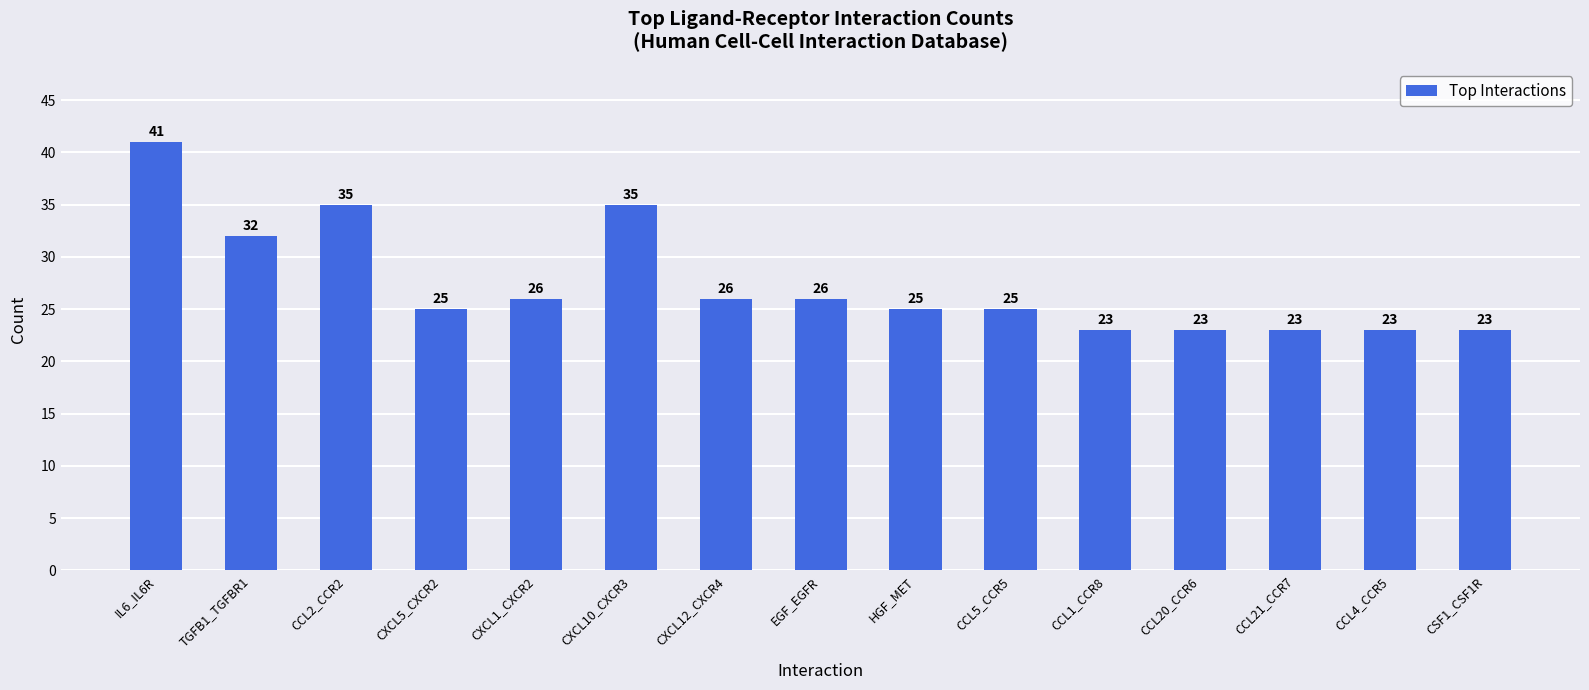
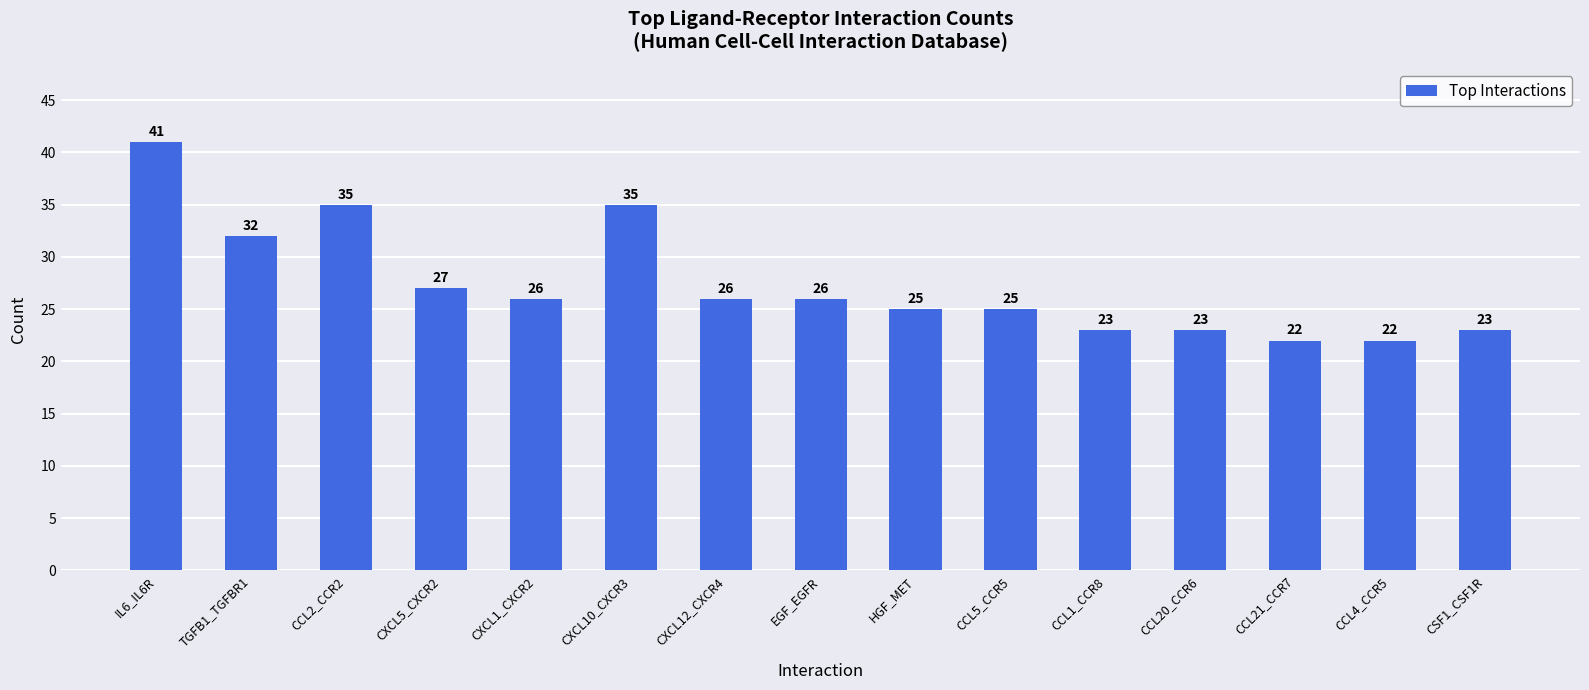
  {
    "IL6_IL6R": 41,
    "TGFB1_TGFBR1": 32,
    "CCL2_CCR2": 35,
-   "CXCL5_CXCR2": 25,
+   "CXCL5_CXCR2": 27,
    "CXCL1_CXCR2": 26,
    "CXCL10_CXCR3": 35,
    "CXCL12_CXCR4": 26,
    "EGF_EGFR": 26,
    "HGF_MET": 25,
    "CCL5_CCR5": 25,
    "CCL1_CCR8": 23,
    "CCL20_CCR6": 23,
-   "CCL21_CCR7": 23,
-   "CCL4_CCR5": 23,
+   "CCL21_CCR7": 22,
+   "CCL4_CCR5": 22,
    "CSF1_CSF1R": 23
  }
